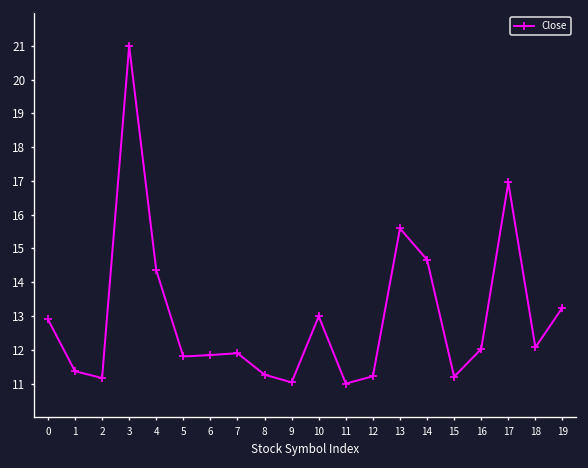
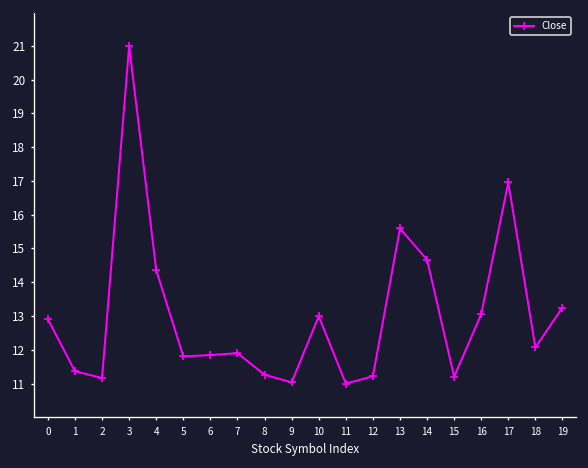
  {
    "0": 12.9,
    "1": 11.4,
    "2": 11.2,
    "3": 21.0,
    "4": 14.4,
    "5": 11.8,
    "6": 11.8,
    "7": 11.9,
    "8": 11.3,
    "9": 11.0,
    "10": 13.0,
    "11": 11.0,
    "12": 11.2,
    "13": 15.6,
    "14": 14.7,
    "15": 11.2,
-   "16": 12.0,
+   "16": 13.1,
    "17": 17.0,
    "18": 12.1,
    "19": 13.3
  }
